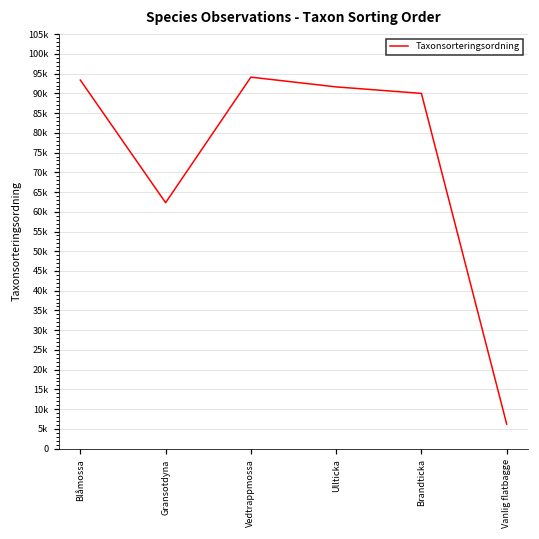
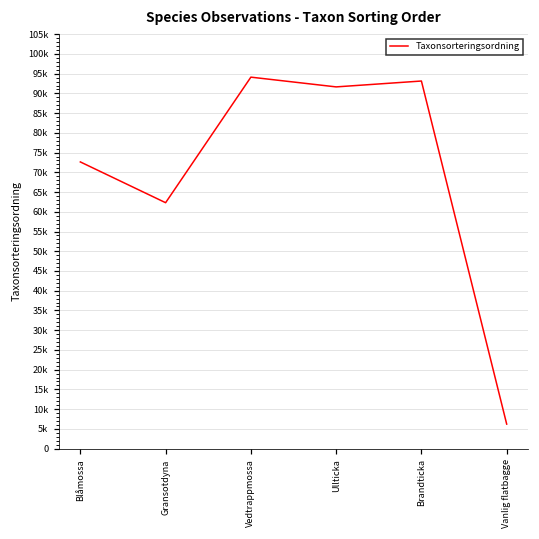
  {
-   "Blåmossa": 93000,
+   "Blåmossa": 73000,
    "Gransotdyna": 62000,
    "Vedtrappmossa": 94000,
    "Ullticka": 92000,
-   "Brandticka": 90000,
+   "Brandticka": 93000,
    "Vanlig flatbagge": 6000
  }
